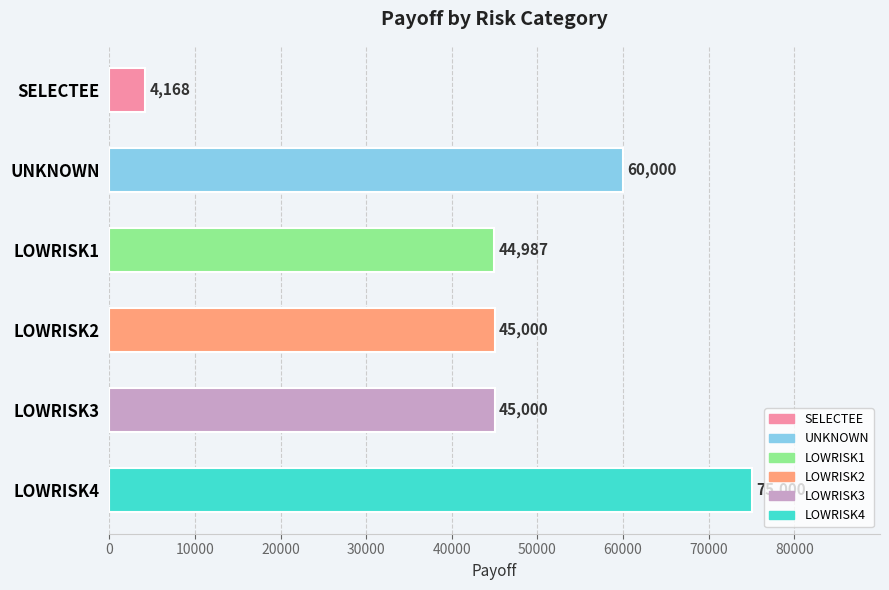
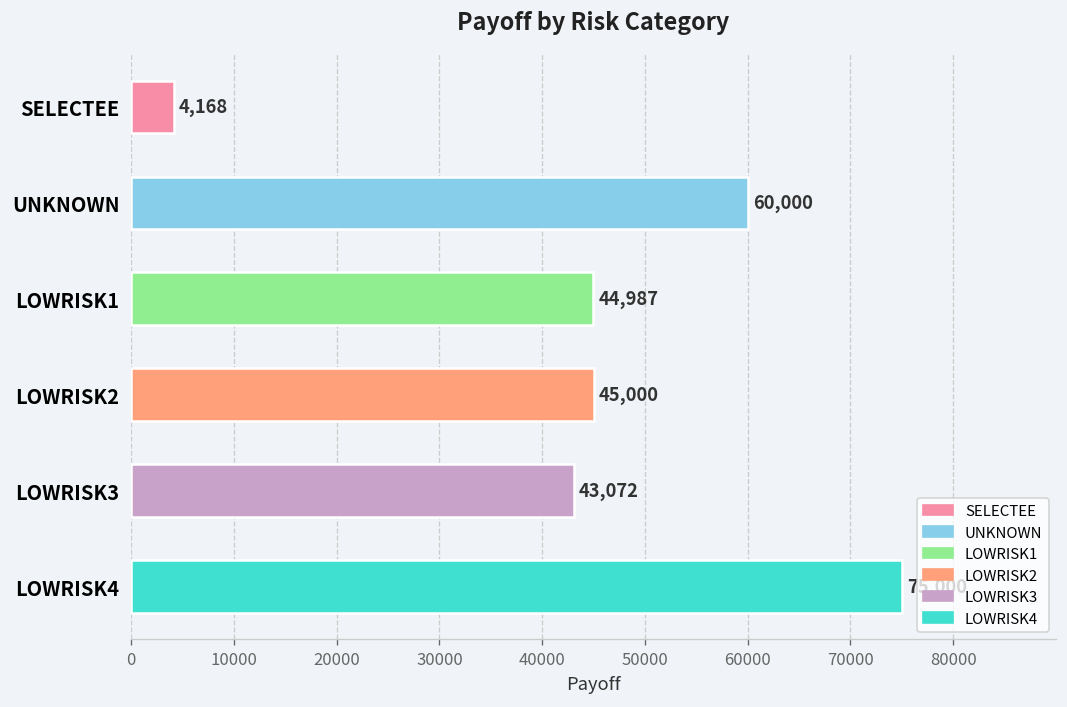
  {
    "SELECTEE": "4,168",
    "UNKNOWN": "60,000",
    "LOWRISK1": "44,987",
    "LOWRISK2": "45,000",
-   "LOWRISK3": "45,000"
+   "LOWRISK3": "43,072"
  }
